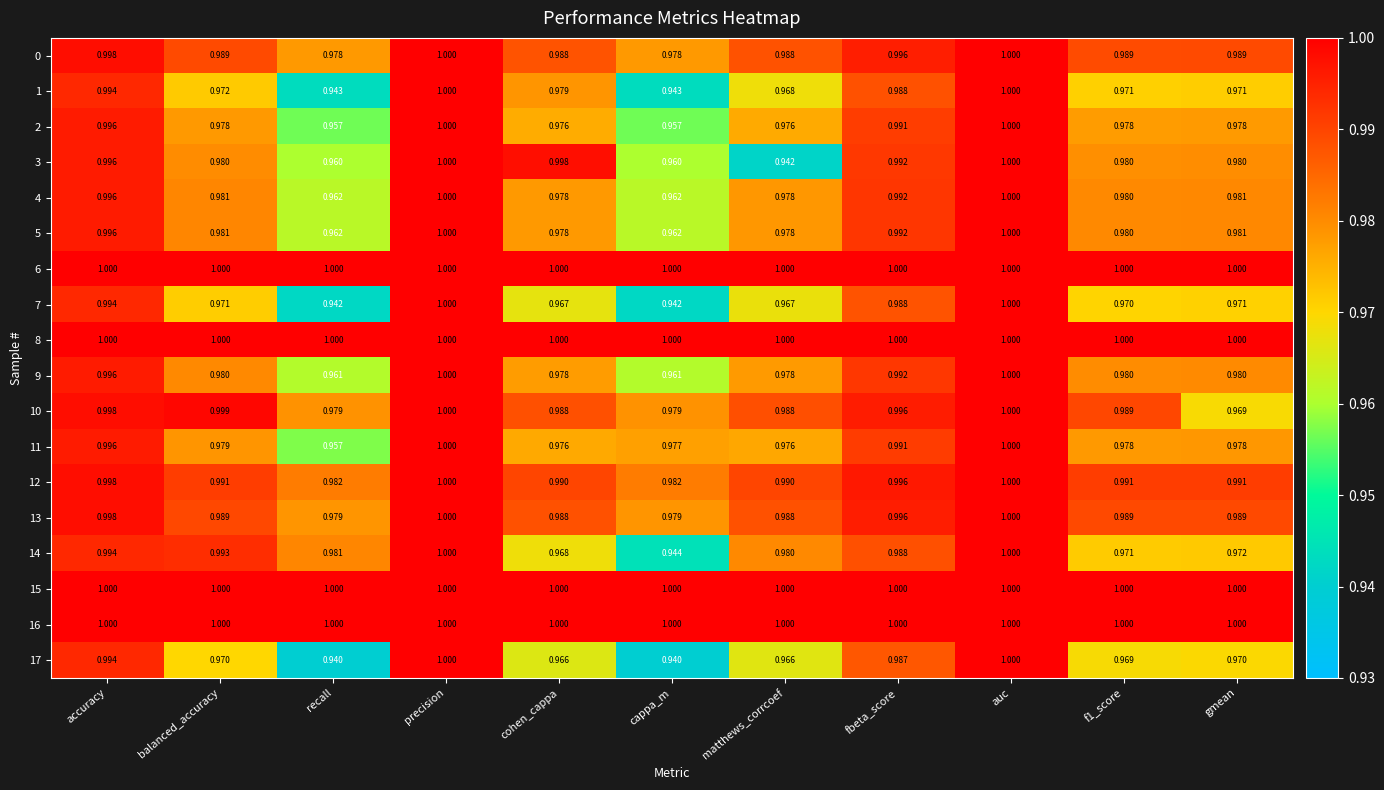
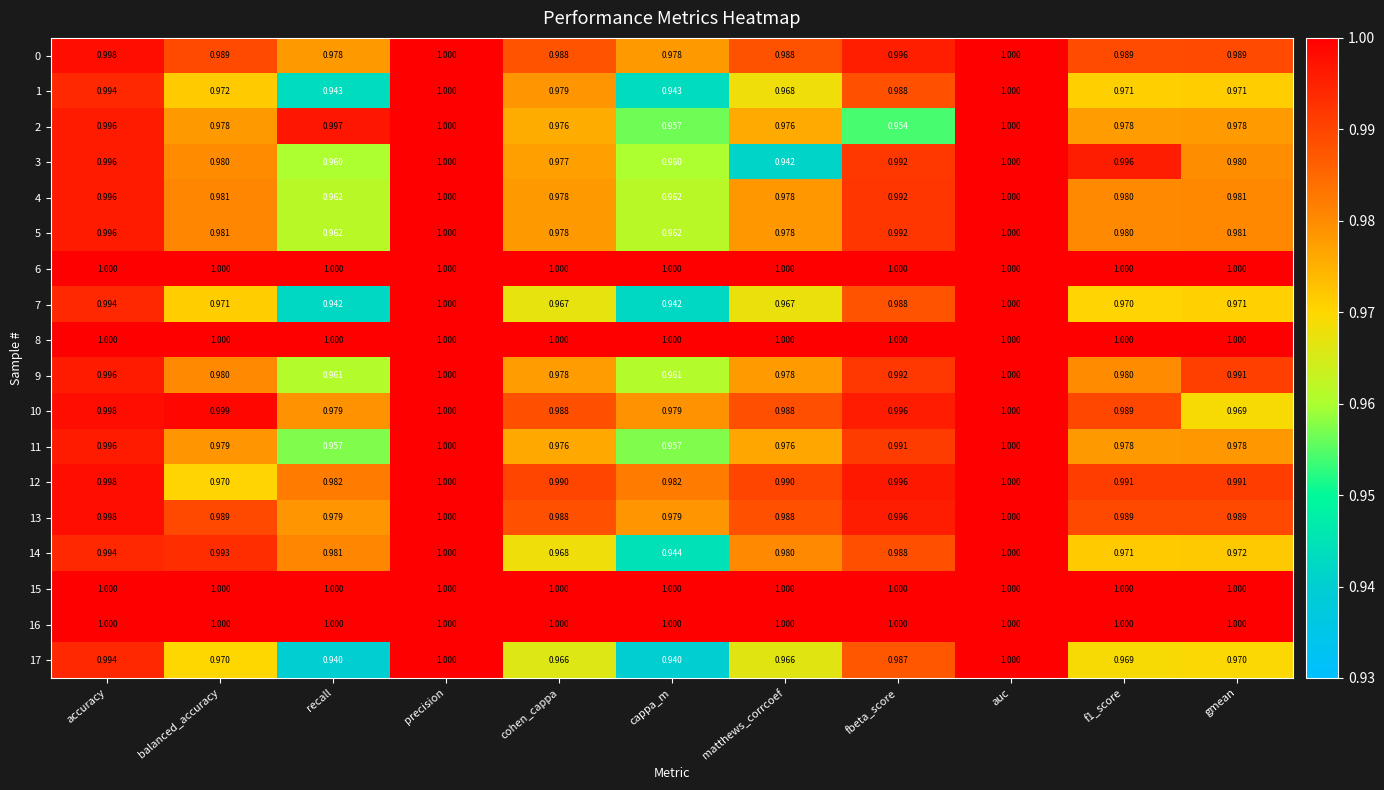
  {
    "0": {
      "accuracy": 0.998,
      "balanced_accuracy": 0.989,
      "recall": 0.978,
      "precision": 1.000,
      "cohen_cappa": 0.988,
      "cappa_m": 0.978,
      "matthews_corrcoef": 0.988,
      "fbeta_score": 0.996,
      "auc": 1.000,
      "f1_score": 0.989,
      "gmean": 0.989
    },
    "1": {
      "accuracy": 0.994,
      "balanced_accuracy": 0.972,
      "recall": 0.943,
      "precision": 1.000,
      "cohen_cappa": 0.979,
      "cappa_m": 0.943,
      "matthews_corrcoef": 0.968,
      "fbeta_score": 0.988,
      "auc": 1.000,
      "f1_score": 0.971,
      "gmean": 0.971
    },
    "2": {
      "accuracy": 0.996,
      "balanced_accuracy": 0.978,
-     "recall": 0.957,
+     "recall": 0.997,
      "precision": 1.000,
      "cohen_cappa": 0.976,
      "cappa_m": 0.957,
      "matthews_corrcoef": 0.976,
-     "fbeta_score": 0.991,
+     "fbeta_score": 0.954,
      "auc": 1.000,
      "f1_score": 0.978,
      "gmean": 0.978
    },
    "3": {
      "accuracy": 0.996,
      "balanced_accuracy": 0.980,
      "recall": 0.960,
      "precision": 1.000,
-     "cohen_cappa": 0.998,
+     "cohen_cappa": 0.977,
      "cappa_m": 0.960,
      "matthews_corrcoef": 0.942,
      "fbeta_score": 0.992,
      "auc": 1.000,
-     "f1_score": 0.980,
+     "f1_score": 0.996,
      "gmean": 0.980
    },
    "4": {
      "accuracy": 0.996,
      "balanced_accuracy": 0.981,
      "recall": 0.962,
      "precision": 1.000,
      "cohen_cappa": 0.978,
      "cappa_m": 0.962,
      "matthews_corrcoef": 0.978,
      "fbeta_score": 0.992,
      "auc": 1.000,
      "f1_score": 0.980,
      "gmean": 0.981
    },
    "5": {
      "accuracy": 0.996,
      "balanced_accuracy": 0.981,
      "recall": 0.962,
      "precision": 1.000,
      "cohen_cappa": 0.978,
      "cappa_m": 0.962,
      "matthews_corrcoef": 0.978,
      "fbeta_score": 0.992,
      "auc": 1.000,
      "f1_score": 0.980,
      "gmean": 0.981
    },
    "6": {
      "accuracy": 1.000,
      "balanced_accuracy": 1.000,
      "recall": 1.000,
      "precision": 1.000,
      "cohen_cappa": 1.000,
      "cappa_m": 1.000,
      "matthews_corrcoef": 1.000,
      "fbeta_score": 1.000,
      "auc": 1.000,
      "f1_score": 1.000,
      "gmean": 1.000
    },
    "7": {
      "accuracy": 0.994,
      "balanced_accuracy": 0.971,
      "recall": 0.942,
      "precision": 1.000,
      "cohen_cappa": 0.967,
      "cappa_m": 0.942,
      "matthews_corrcoef": 0.967,
      "fbeta_score": 0.988,
      "auc": 1.000,
      "f1_score": 0.970,
      "gmean": 0.971
    },
    "8": {
      "accuracy": 1.000,
      "balanced_accuracy": 1.000,
      "recall": 1.000,
      "precision": 1.000,
      "cohen_cappa": 1.000,
      "cappa_m": 1.000,
      "matthews_corrcoef": 1.000,
      "fbeta_score": 1.000,
      "auc": 1.000,
      "f1_score": 1.000,
      "gmean": 1.000
    },
    "9": {
      "accuracy": 0.996,
      "balanced_accuracy": 0.980,
      "recall": 0.961,
      "precision": 1.000,
      "cohen_cappa": 0.978,
      "cappa_m": 0.961,
      "matthews_corrcoef": 0.978,
      "fbeta_score": 0.992,
      "auc": 1.000,
      "f1_score": 0.980,
-     "gmean": 0.980
+     "gmean": 0.991
    },
    "10": {
      "accuracy": 0.998,
      "balanced_accuracy": 0.999,
      "recall": 0.979,
      "precision": 1.000,
      "cohen_cappa": 0.988,
      "cappa_m": 0.979,
      "matthews_corrcoef": 0.988,
      "fbeta_score": 0.996,
      "auc": 1.000,
      "f1_score": 0.989,
      "gmean": 0.969
    },
    "11": {
      "accuracy": 0.996,
      "balanced_accuracy": 0.979,
      "recall": 0.957,
      "precision": 1.000,
      "cohen_cappa": 0.976,
-     "cappa_m": 0.977,
+     "cappa_m": 0.957,
      "matthews_corrcoef": 0.976,
      "fbeta_score": 0.991,
      "auc": 1.000,
      "f1_score": 0.978,
      "gmean": 0.978
    },
    "12": {
      "accuracy": 0.998,
-     "balanced_accuracy": 0.991,
+     "balanced_accuracy": 0.970,
      "recall": 0.982,
      "precision": 1.000,
      "cohen_cappa": 0.990,
      "cappa_m": 0.982,
      "matthews_corrcoef": 0.990,
      "fbeta_score": 0.996,
      "auc": 1.000,
      "f1_score": 0.991,
      "gmean": 0.991
    },
    "13": {
      "accuracy": 0.998,
      "balanced_accuracy": 0.989,
      "recall": 0.979,
      "precision": 1.000,
      "cohen_cappa": 0.988,
      "cappa_m": 0.979,
      "matthews_corrcoef": 0.988,
      "fbeta_score": 0.996,
      "auc": 1.000,
      "f1_score": 0.989,
      "gmean": 0.989
    },
    "14": {
      "accuracy": 0.994,
      "balanced_accuracy": 0.993,
      "recall": 0.981,
      "precision": 1.000,
      "cohen_cappa": 0.968,
      "cappa_m": 0.944,
      "matthews_corrcoef": 0.980,
      "fbeta_score": 0.988,
      "auc": 1.000,
      "f1_score": 0.971,
      "gmean": 0.972
    },
    "15": {
      "accuracy": 1.000,
      "balanced_accuracy": 1.000,
      "recall": 1.000,
      "precision": 1.000,
      "cohen_cappa": 1.000,
      "cappa_m": 1.000,
      "matthews_corrcoef": 1.000,
      "fbeta_score": 1.000,
      "auc": 1.000,
      "f1_score": 1.000,
      "gmean": 1.000
    },
    "16": {
      "accuracy": 1.000,
      "balanced_accuracy": 1.000,
      "recall": 1.000,
      "precision": 1.000,
      "cohen_cappa": 1.000,
      "cappa_m": 1.000,
      "matthews_corrcoef": 1.000,
      "fbeta_score": 1.000,
      "auc": 1.000,
      "f1_score": 1.000,
      "gmean": 1.000
    },
    "17": {
      "accuracy": 0.994,
      "balanced_accuracy": 0.970,
      "recall": 0.940,
      "precision": 1.000,
      "cohen_cappa": 0.966,
      "cappa_m": 0.940,
      "matthews_corrcoef": 0.966,
      "fbeta_score": 0.987,
      "auc": 1.000,
      "f1_score": 0.969,
      "gmean": 0.970
    }
  }
